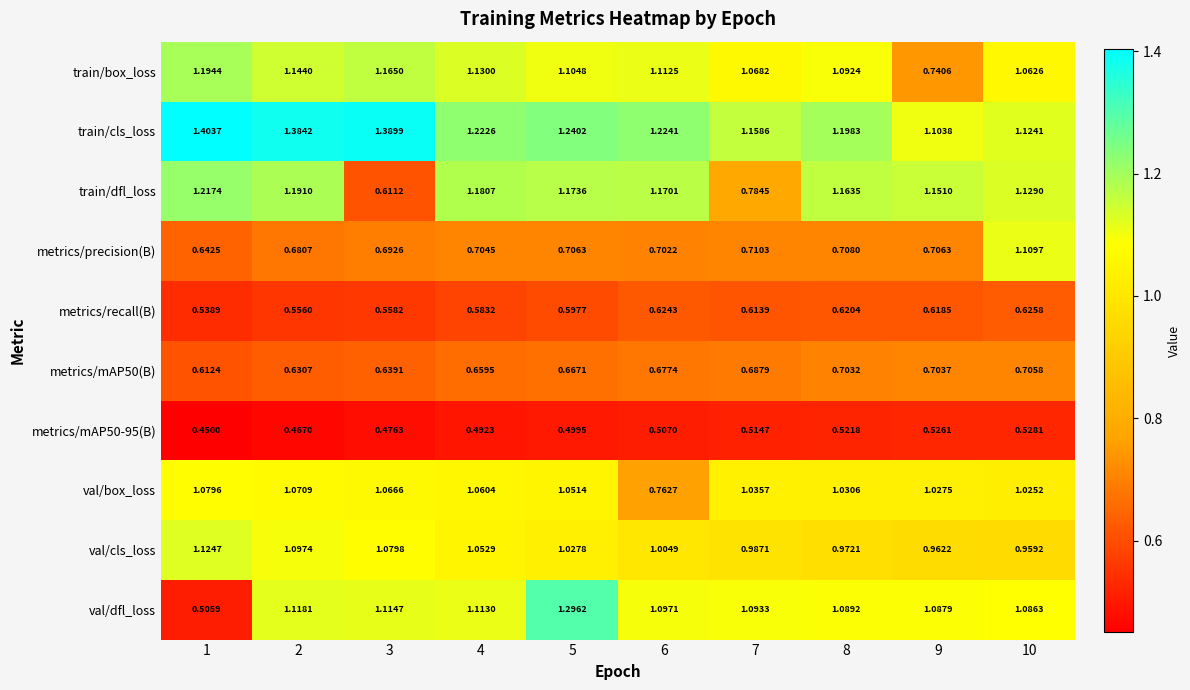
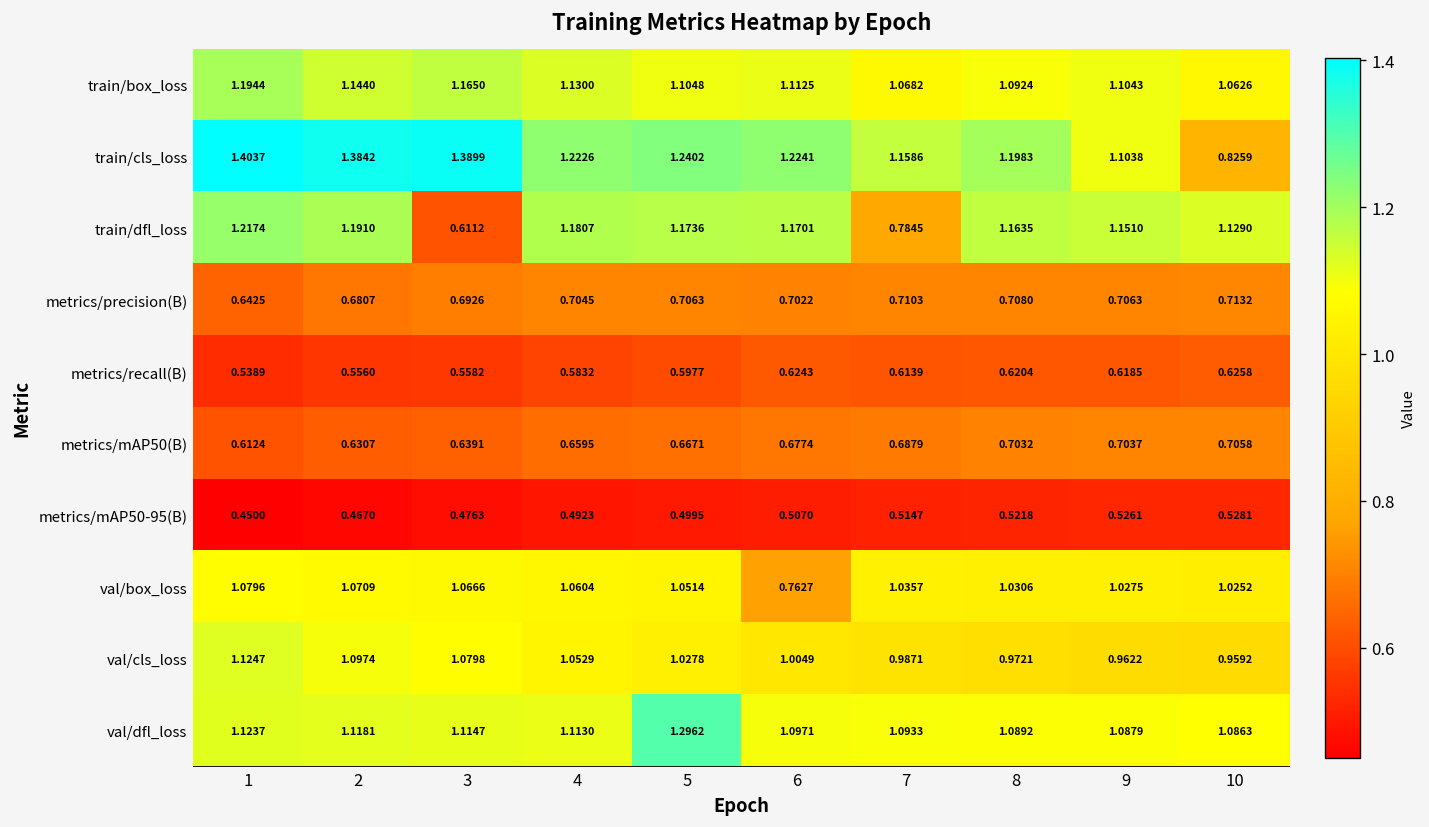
  {
    "train/box_loss": {
      "1": 1.1944,
      "2": 1.1440,
      "3": 1.1650,
      "4": 1.1300,
      "5": 1.1048,
      "6": 1.1125,
      "7": 1.0682,
      "8": 1.0924,
-     "9": 0.7406,
+     "9": 1.1043,
      "10": 1.0626
    },
    "train/cls_loss": {
      "1": 1.4037,
      "2": 1.3842,
      "3": 1.3899,
      "4": 1.2226,
      "5": 1.2402,
      "6": 1.2241,
      "7": 1.1586,
      "8": 1.1983,
      "9": 1.1038,
-     "10": 1.1241
+     "10": 0.8259
    },
    "train/dfl_loss": {
      "1": 1.2174,
      "2": 1.1910,
      "3": 0.6112,
      "4": 1.1807,
      "5": 1.1736,
      "6": 1.1701,
      "7": 0.7845,
      "8": 1.1635,
      "9": 1.1510,
      "10": 1.1290
    },
    "metrics/precision(B)": {
      "1": 0.6425,
      "2": 0.6807,
      "3": 0.6926,
      "4": 0.7045,
      "5": 0.7063,
      "6": 0.7022,
      "7": 0.7103,
      "8": 0.7080,
      "9": 0.7063,
-     "10": 1.1097
+     "10": 0.7132
    },
    "metrics/recall(B)": {
      "1": 0.5389,
      "2": 0.5560,
      "3": 0.5582,
      "4": 0.5832,
      "5": 0.5977,
      "6": 0.6243,
      "7": 0.6139,
      "8": 0.6204,
      "9": 0.6185,
      "10": 0.6258
    },
    "metrics/mAP50(B)": {
      "1": 0.6124,
      "2": 0.6307,
      "3": 0.6391,
      "4": 0.6595,
      "5": 0.6671,
      "6": 0.6774,
      "7": 0.6879,
      "8": 0.7032,
      "9": 0.7037,
      "10": 0.7058
    },
    "metrics/mAP50-95(B)": {
      "1": 0.4500,
      "2": 0.4670,
      "3": 0.4763,
      "4": 0.4923,
      "5": 0.4995,
      "6": 0.5070,
      "7": 0.5147,
      "8": 0.5218,
      "9": 0.5261,
      "10": 0.5281
    },
    "val/box_loss": {
      "1": 1.0796,
      "2": 1.0709,
      "3": 1.0666,
      "4": 1.0604,
      "5": 1.0514,
      "6": 0.7627,
      "7": 1.0357,
      "8": 1.0306,
      "9": 1.0275,
      "10": 1.0252
    },
    "val/cls_loss": {
      "1": 1.1247,
      "2": 1.0974,
      "3": 1.0798,
      "4": 1.0529,
      "5": 1.0278,
      "6": 1.0049,
      "7": 0.9871,
      "8": 0.9721,
      "9": 0.9622,
      "10": 0.9592
    },
    "val/dfl_loss": {
-     "1": 0.5059,
+     "1": 1.1237,
      "2": 1.1181,
      "3": 1.1147,
      "4": 1.1130,
      "5": 1.2962,
      "6": 1.0971,
      "7": 1.0933,
      "8": 1.0892,
      "9": 1.0879,
      "10": 1.0863
    }
  }
